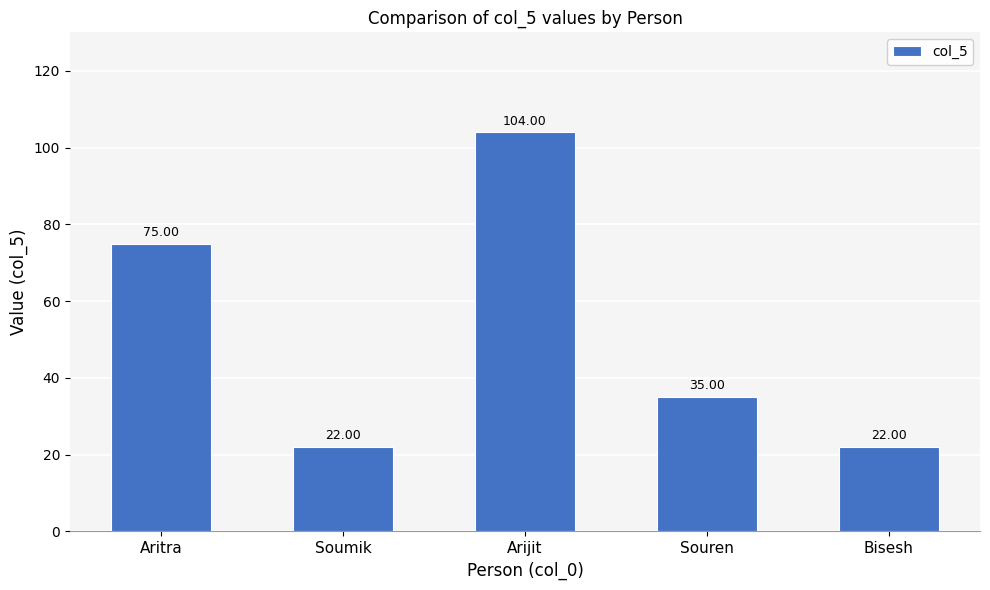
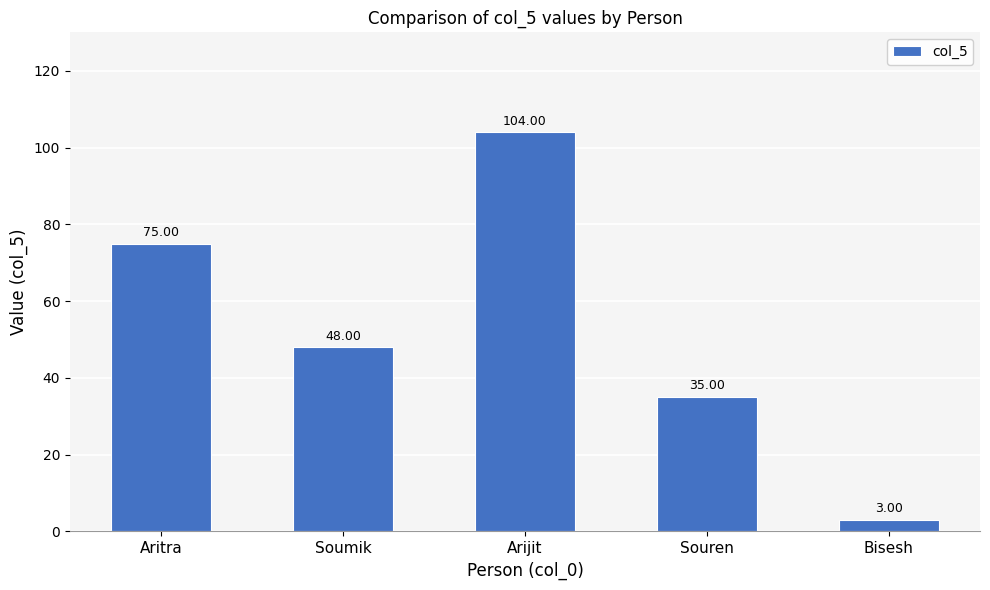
  {
    "Aritra": 75.00,
-   "Soumik": 22.00,
+   "Soumik": 48.00,
    "Arijit": 104.00,
    "Souren": 35.00,
-   "Bisesh": 22.00
+   "Bisesh": 3.00
  }
